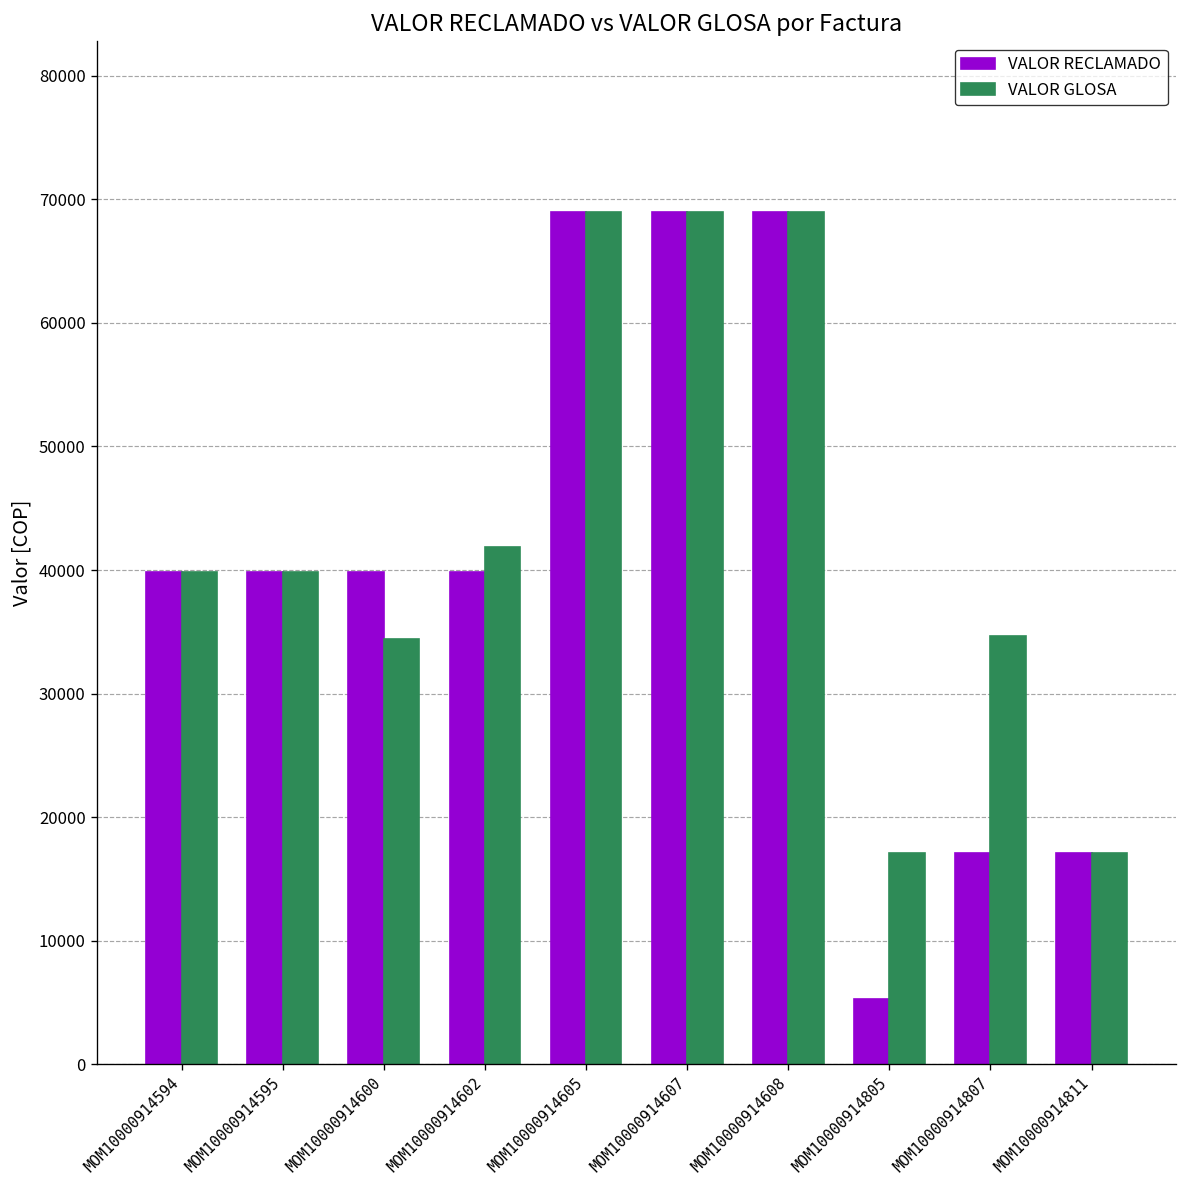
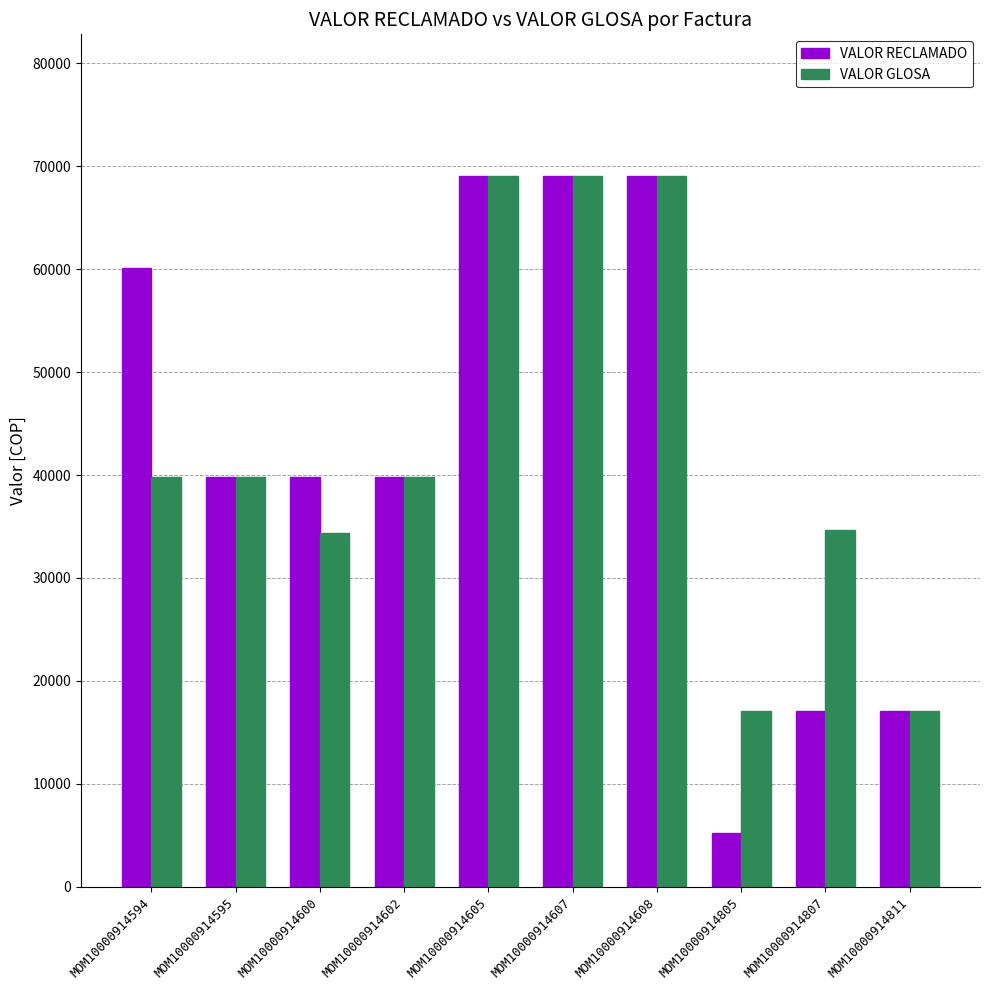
  {
    "VALOR RECLAMADO": {
-     "MOM10000914594": 39800,
+     "MOM10000914594": 60200,
      "MOM10000914595": 39800,
      "MOM10000914600": 39800,
      "MOM10000914602": 39800,
      "MOM10000914605": 69000,
      "MOM10000914607": 69000,
      "MOM10000914608": 69000,
      "MOM10000914805": 5200,
      "MOM10000914807": 17100,
      "MOM10000914811": 17100
    },
    "VALOR GLOSA": {
      "MOM10000914594": 39800,
      "MOM10000914595": 39800,
      "MOM10000914600": 34400,
-     "MOM10000914602": 41800,
+     "MOM10000914602": 39800,
      "MOM10000914605": 69000,
      "MOM10000914607": 69000,
      "MOM10000914608": 69000,
      "MOM10000914805": 17100,
      "MOM10000914807": 34700,
      "MOM10000914811": 17100
    }
  }
